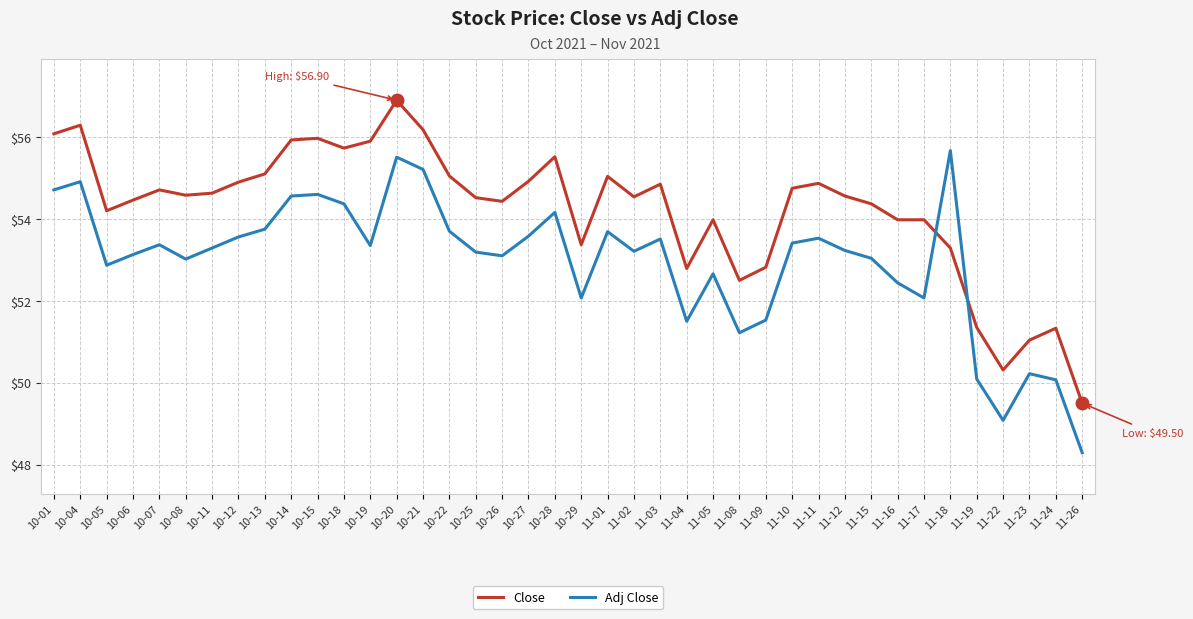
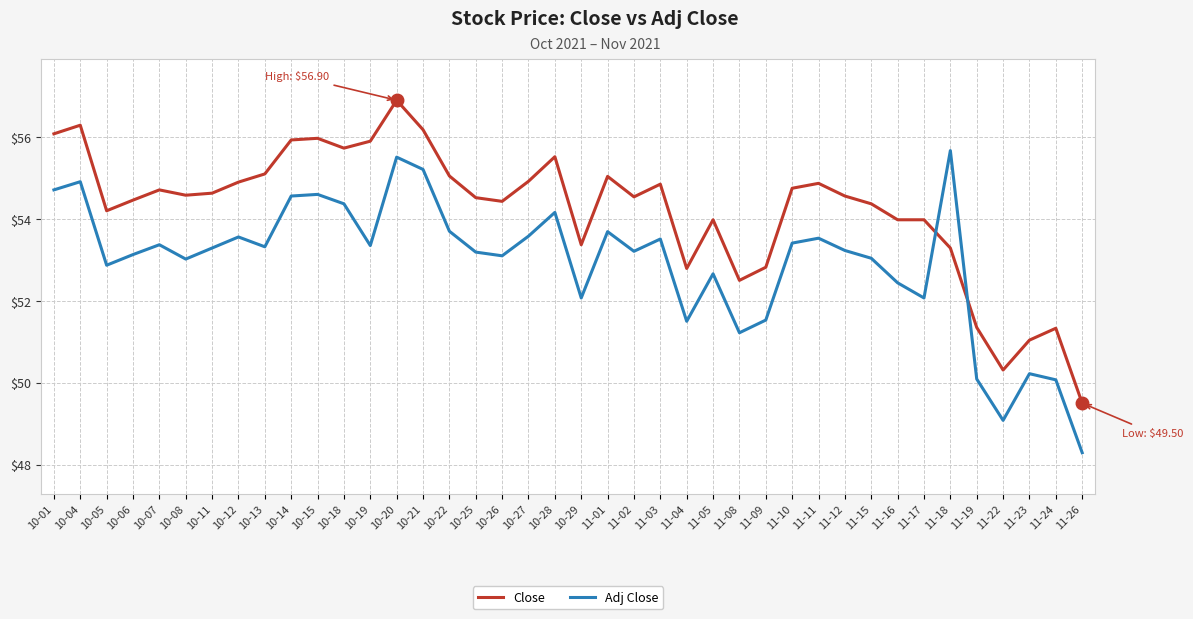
  {
    "Adj Close": {
      "10-01": "$54.7",
      "10-04": "$54.9",
      "10-05": "$52.9",
      "10-06": "$53.1",
      "10-07": "$53.4",
      "10-08": "$53.0",
      "10-11": "$53.3",
      "10-12": "$53.6",
-     "10-13": "$53.8",
+     "10-13": "$53.3",
      "10-14": "$54.6",
      "10-15": "$54.6",
      "10-18": "$54.4",
      "10-19": "$53.4",
      "10-20": "$55.5",
      "10-21": "$55.2",
      "10-22": "$53.7",
      "10-25": "$53.2",
      "10-26": "$53.1",
      "10-27": "$53.6",
      "10-28": "$54.2",
      "10-29": "$52.1",
      "11-01": "$53.7",
      "11-02": "$53.2",
      "11-03": "$53.5",
      "11-04": "$51.5",
      "11-05": "$52.7",
      "11-08": "$51.2",
      "11-09": "$51.5",
      "11-10": "$53.4",
      "11-11": "$53.5",
      "11-12": "$53.2",
      "11-15": "$53.0",
      "11-16": "$52.4",
      "11-17": "$52.1",
      "11-18": "$55.7",
      "11-19": "$50.1",
      "11-22": "$49.1",
      "11-23": "$50.2",
      "11-24": "$50.1",
      "11-26": "$48.3"
    }
  }
